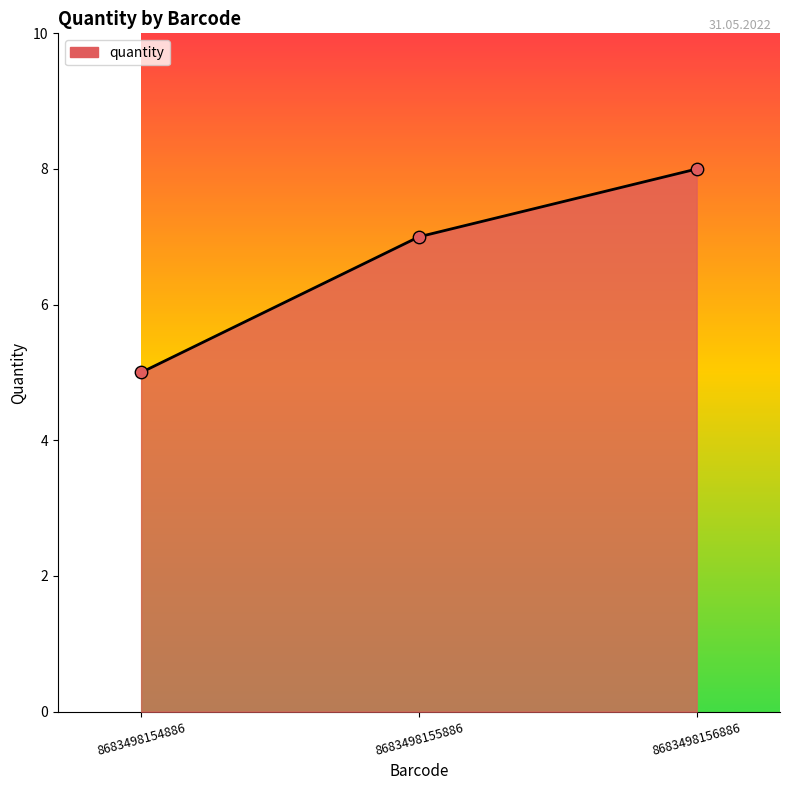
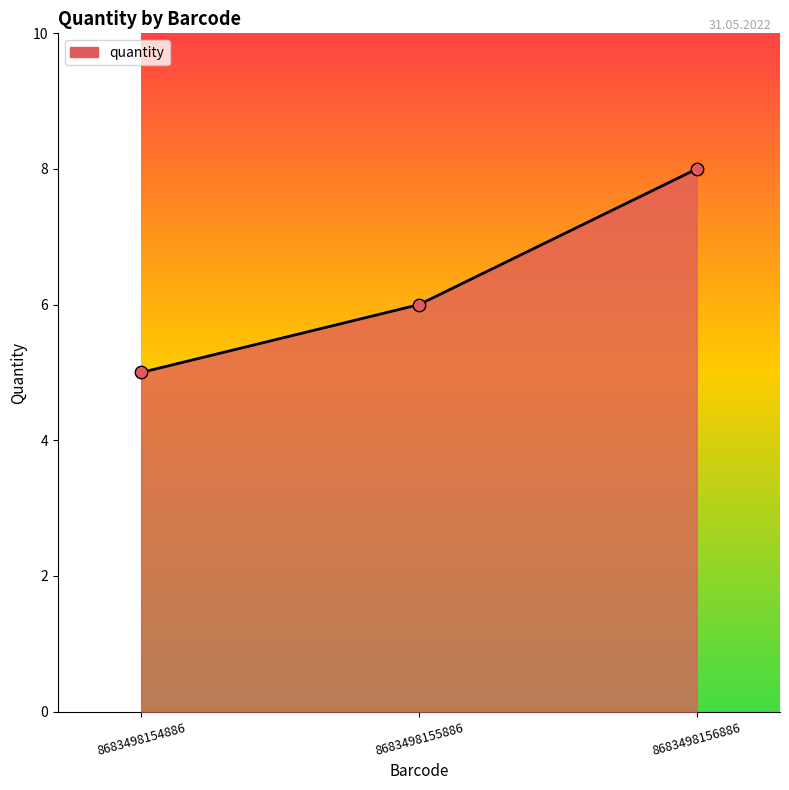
  {
    "8683498154886": 5,
-   "8683498155886": 7,
+   "8683498155886": 6,
    "8683498156886": 8
  }
